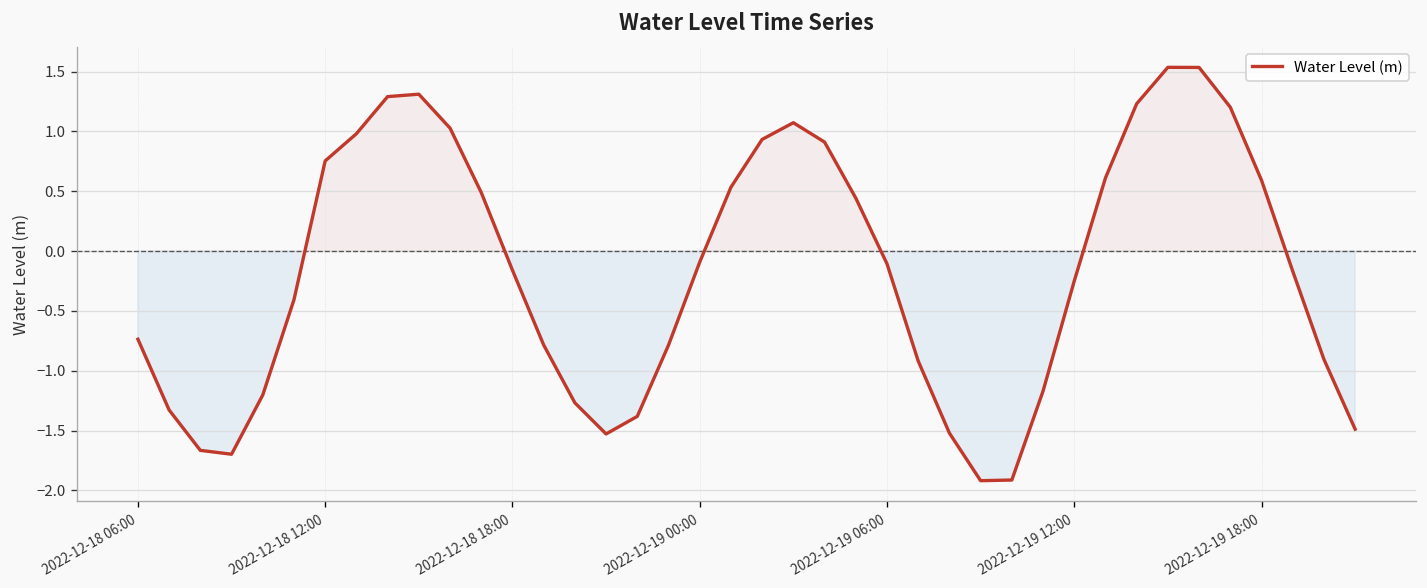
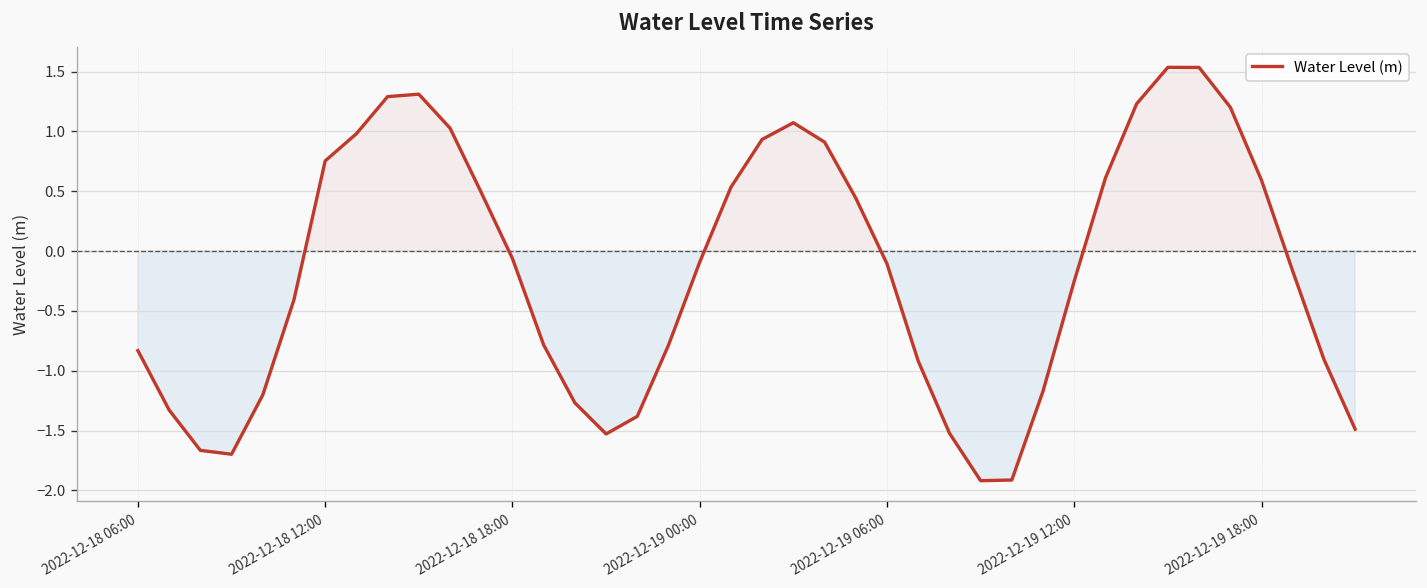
  {
-   "2022-12-18 06:00": -0.7,
+   "2022-12-18 06:00": -0.8,
    "2022-12-18 12:00": 0.8,
-   "2022-12-18 18:00": -0.2,
+   "2022-12-18 18:00": -0.1,
    "2022-12-19 00:00": -0.1,
    "2022-12-19 06:00": -0.1,
    "2022-12-19 12:00": -0.3,
    "2022-12-19 18:00": 0.6
  }
